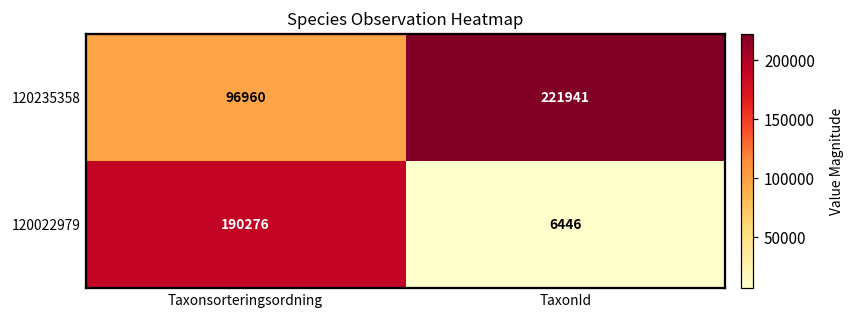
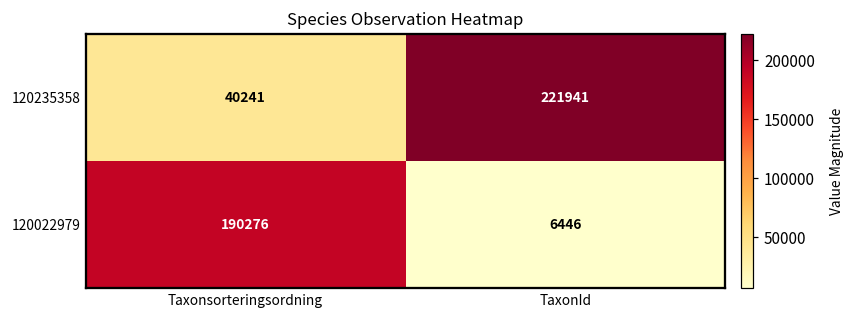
  {
    "120235358": {
-     "Taxonsorteringsordning": 96960,
+     "Taxonsorteringsordning": 40241,
      "TaxonId": 221941
    },
    "120022979": {
      "Taxonsorteringsordning": 190276,
      "TaxonId": 6446
    }
  }
